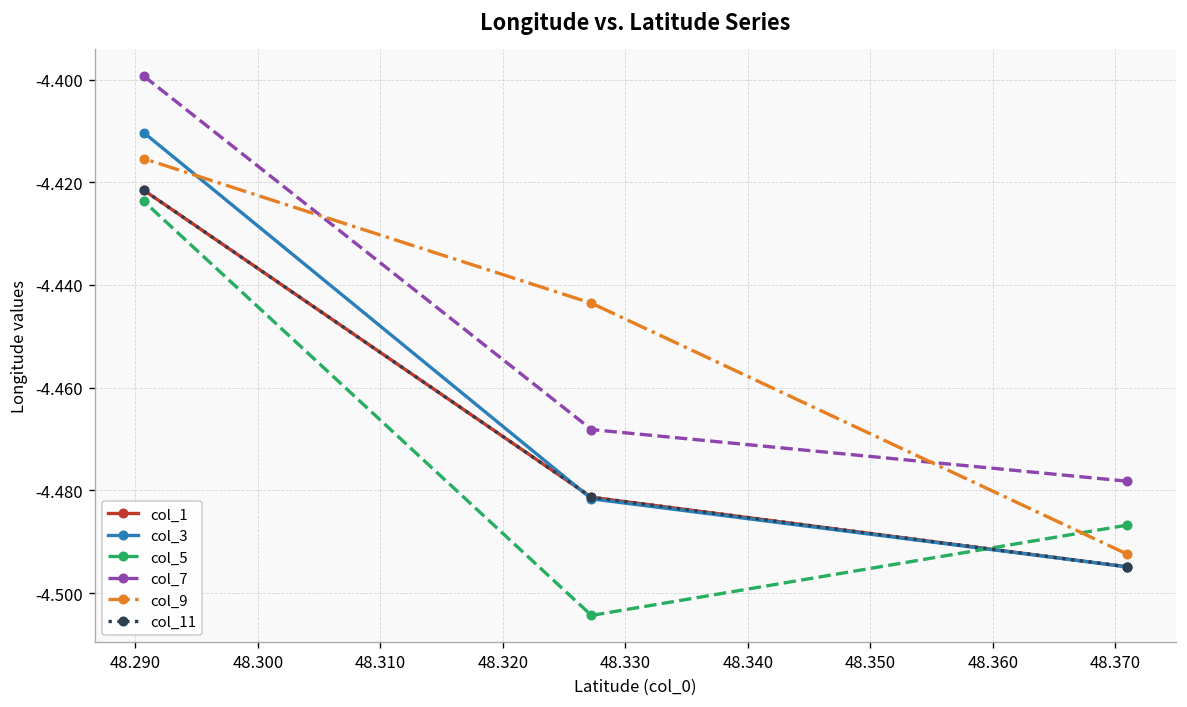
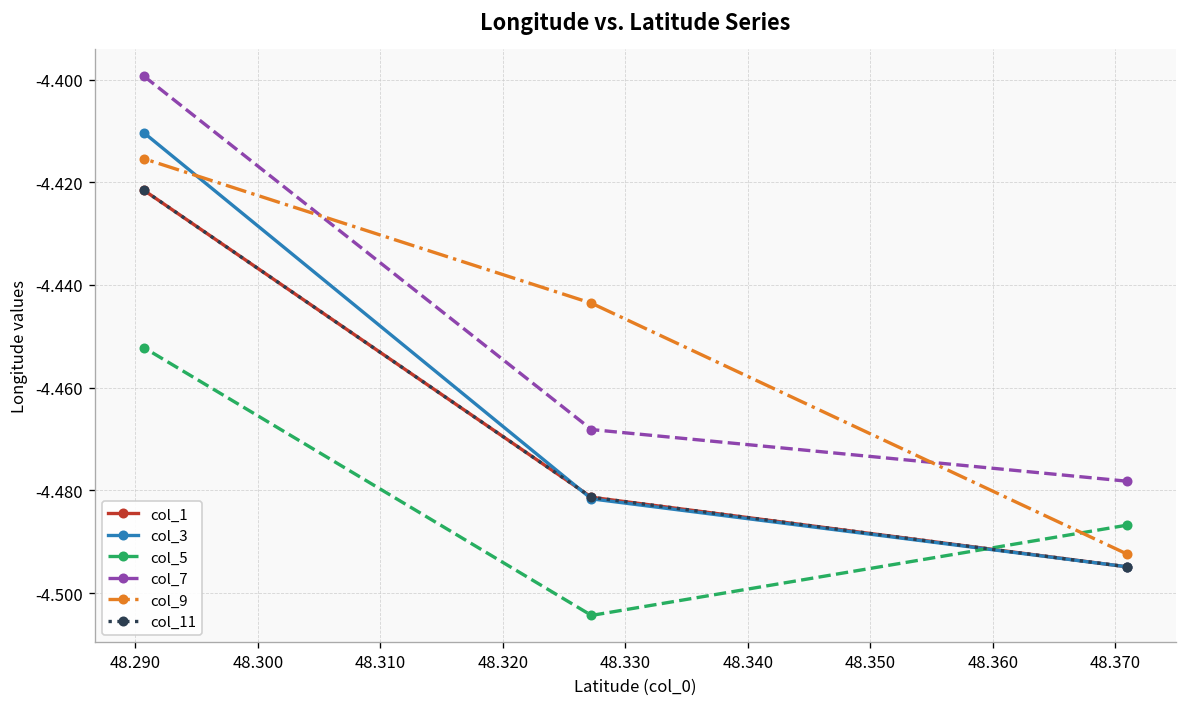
  {
    "col_11": {
      "48.290": -4.422
    },
    "col_3": {
      "48.290": -4.410
    },
    "col_5": {
-     "48.290": -4.424
+     "48.290": -4.452
    },
    "col_7": {
      "48.290": -4.399
    },
    "col_9": {
      "48.290": -4.415
    }
  }
